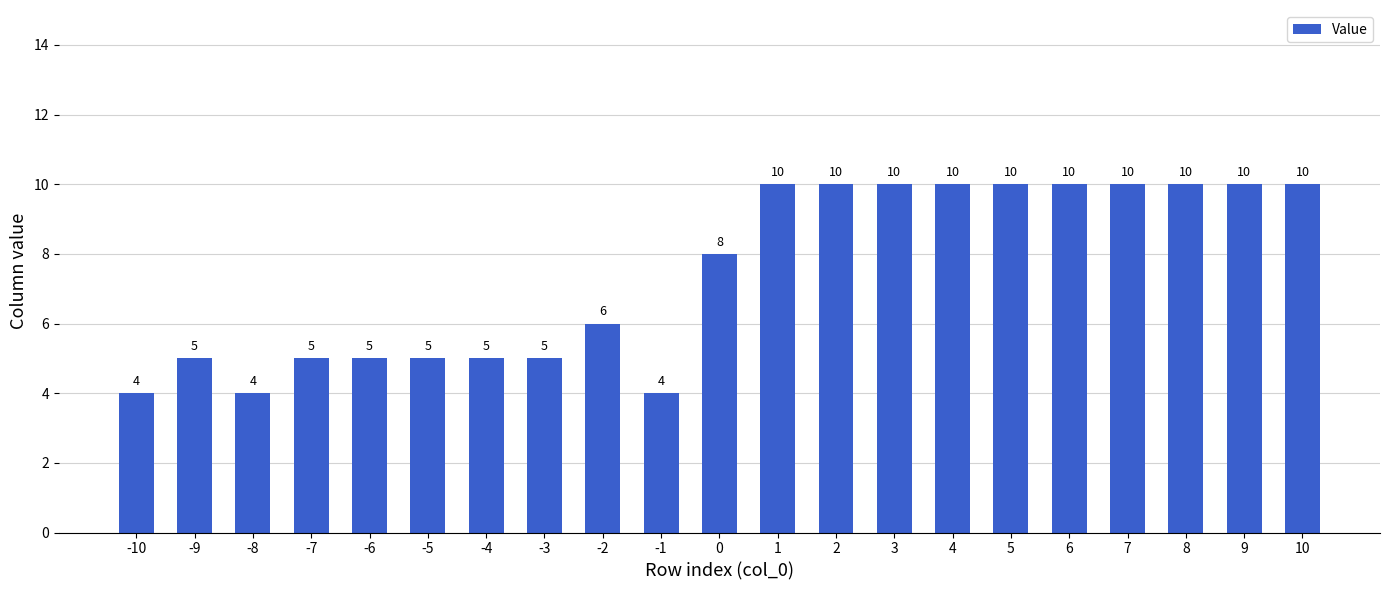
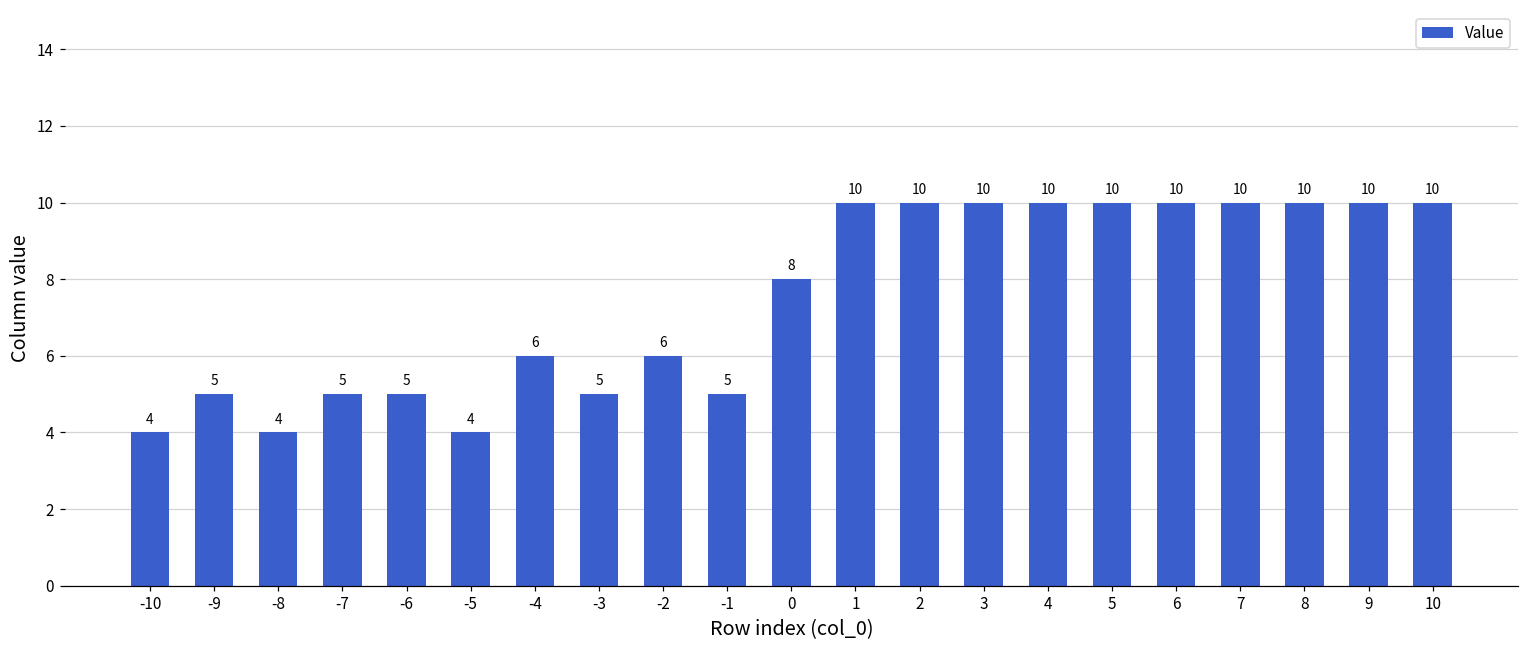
  {
    "-10": 4,
    "-9": 5,
    "-8": 4,
    "-7": 5,
    "-6": 5,
-   "-5": 5,
-   "-4": 5,
+   "-5": 4,
+   "-4": 6,
    "-3": 5,
    "-2": 6,
-   "-1": 4,
+   "-1": 5,
    "0": 8,
    "1": 10,
    "2": 10,
    "3": 10,
    "4": 10,
    "5": 10,
    "6": 10,
    "7": 10,
    "8": 10,
    "9": 10,
    "10": 10
  }
